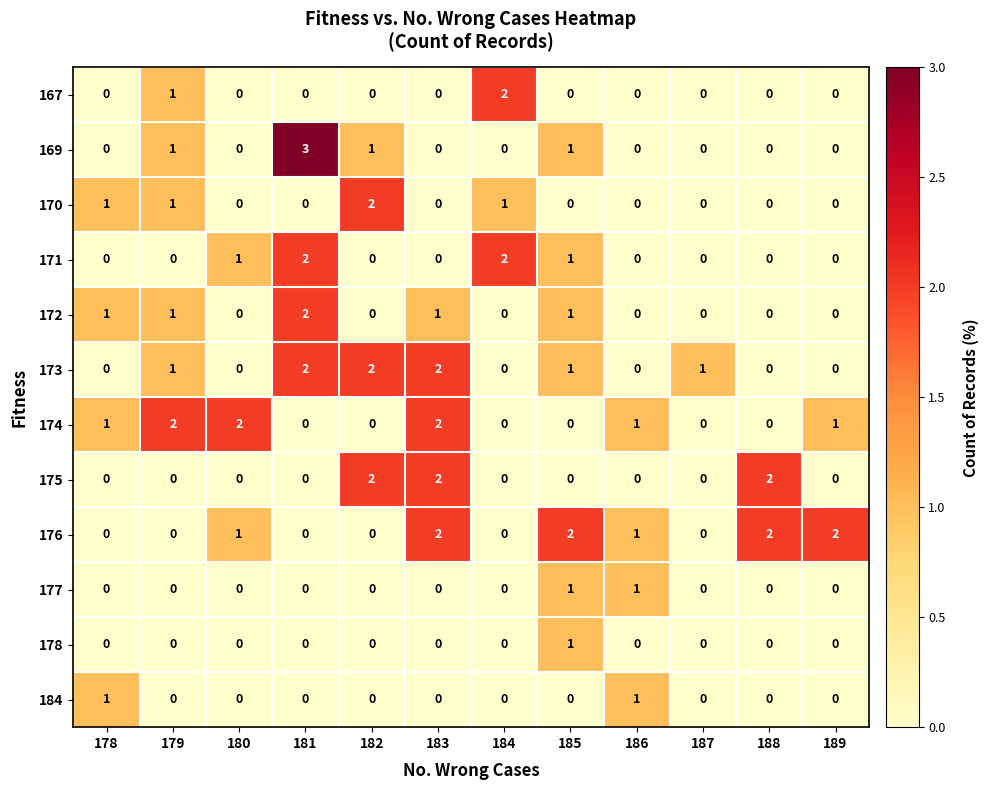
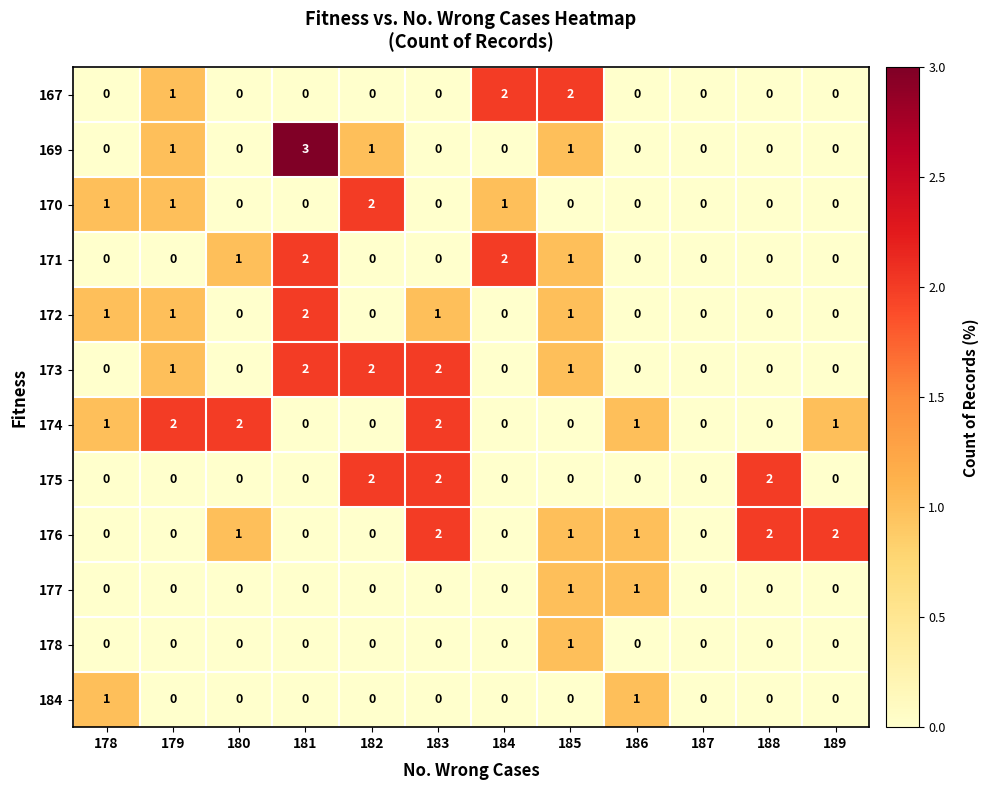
  {
    "167": {
      "178": 0,
      "179": 1,
      "180": 0,
      "181": 0,
      "182": 0,
      "183": 0,
      "184": 2,
-     "185": 0,
+     "185": 2,
      "186": 0,
      "187": 0,
      "188": 0,
      "189": 0
    },
    "169": {
      "178": 0,
      "179": 1,
      "180": 0,
      "181": 3,
      "182": 1,
      "183": 0,
      "184": 0,
      "185": 1,
      "186": 0,
      "187": 0,
      "188": 0,
      "189": 0
    },
    "170": {
      "178": 1,
      "179": 1,
      "180": 0,
      "181": 0,
      "182": 2,
      "183": 0,
      "184": 1,
      "185": 0,
      "186": 0,
      "187": 0,
      "188": 0,
      "189": 0
    },
    "171": {
      "178": 0,
      "179": 0,
      "180": 1,
      "181": 2,
      "182": 0,
      "183": 0,
      "184": 2,
      "185": 1,
      "186": 0,
      "187": 0,
      "188": 0,
      "189": 0
    },
    "172": {
      "178": 1,
      "179": 1,
      "180": 0,
      "181": 2,
      "182": 0,
      "183": 1,
      "184": 0,
      "185": 1,
      "186": 0,
      "187": 0,
      "188": 0,
      "189": 0
    },
    "173": {
      "178": 0,
      "179": 1,
      "180": 0,
      "181": 2,
      "182": 2,
      "183": 2,
      "184": 0,
      "185": 1,
      "186": 0,
-     "187": 1,
+     "187": 0,
      "188": 0,
      "189": 0
    },
    "174": {
      "178": 1,
      "179": 2,
      "180": 2,
      "181": 0,
      "182": 0,
      "183": 2,
      "184": 0,
      "185": 0,
      "186": 1,
      "187": 0,
      "188": 0,
      "189": 1
    },
    "175": {
      "178": 0,
      "179": 0,
      "180": 0,
      "181": 0,
      "182": 2,
      "183": 2,
      "184": 0,
      "185": 0,
      "186": 0,
      "187": 0,
      "188": 2,
      "189": 0
    },
    "176": {
      "178": 0,
      "179": 0,
      "180": 1,
      "181": 0,
      "182": 0,
      "183": 2,
      "184": 0,
-     "185": 2,
+     "185": 1,
      "186": 1,
      "187": 0,
      "188": 2,
      "189": 2
    },
    "177": {
      "178": 0,
      "179": 0,
      "180": 0,
      "181": 0,
      "182": 0,
      "183": 0,
      "184": 0,
      "185": 1,
      "186": 1,
      "187": 0,
      "188": 0,
      "189": 0
    },
    "178": {
      "178": 0,
      "179": 0,
      "180": 0,
      "181": 0,
      "182": 0,
      "183": 0,
      "184": 0,
      "185": 1,
      "186": 0,
      "187": 0,
      "188": 0,
      "189": 0
    },
    "184": {
      "178": 1,
      "179": 0,
      "180": 0,
      "181": 0,
      "182": 0,
      "183": 0,
      "184": 0,
      "185": 0,
      "186": 1,
      "187": 0,
      "188": 0,
      "189": 0
    }
  }
